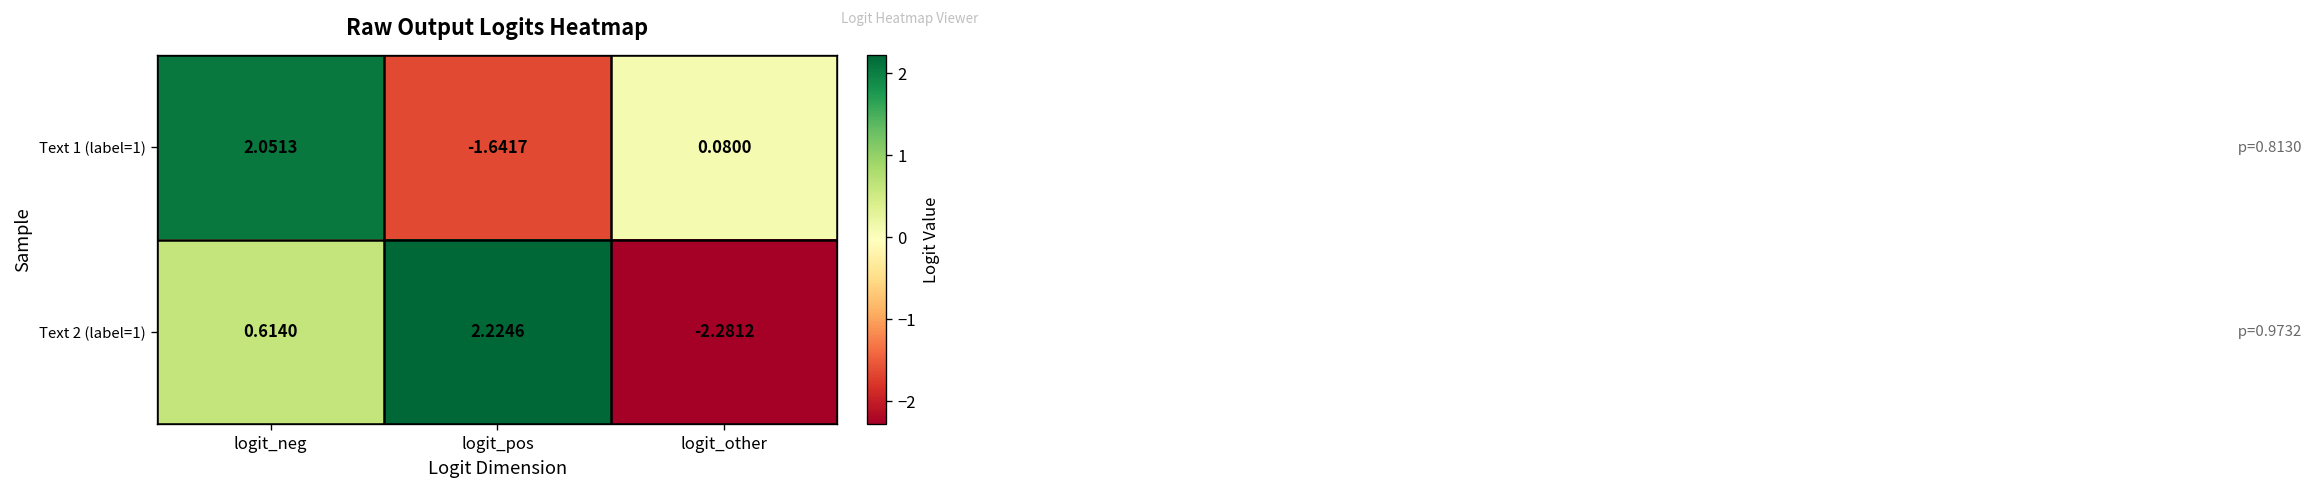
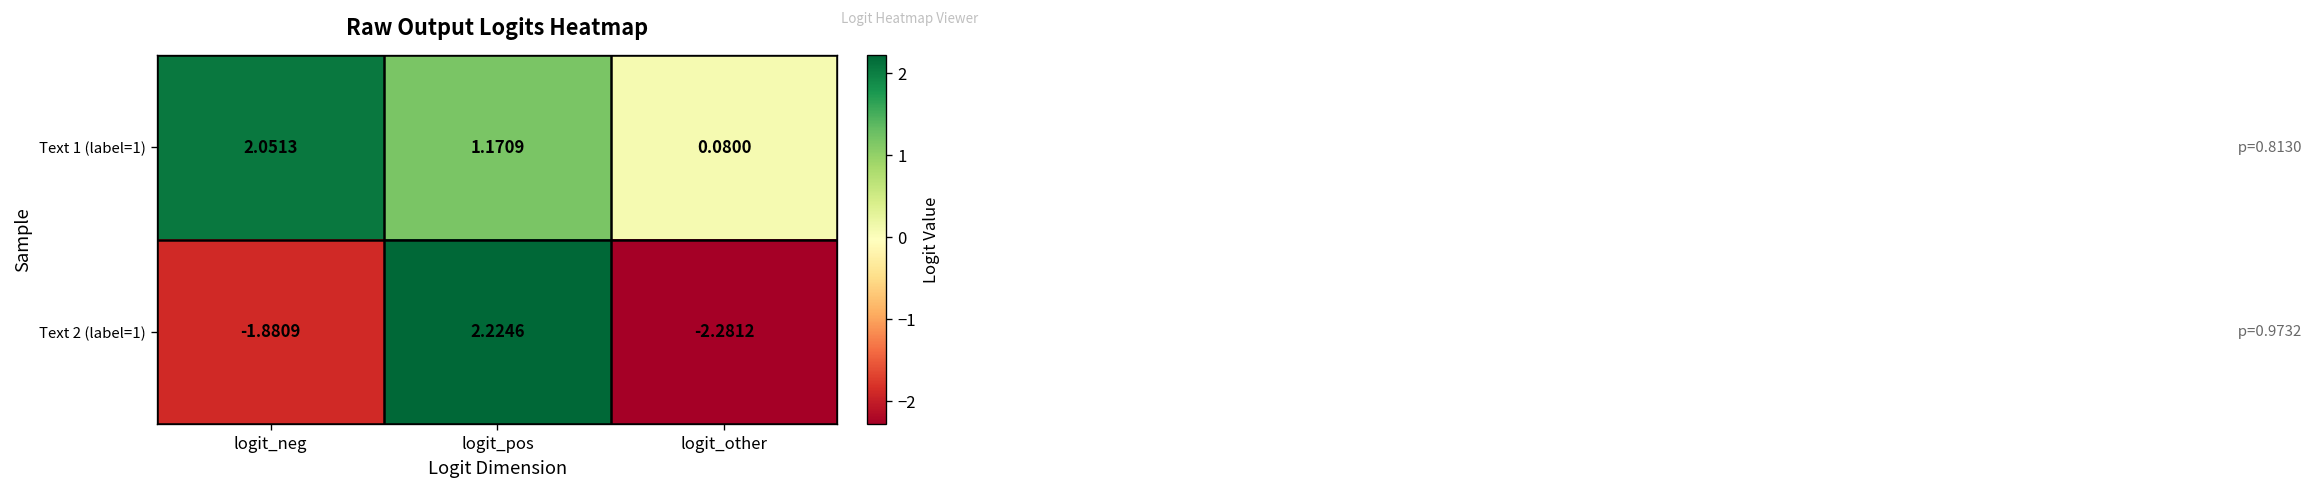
  {
    "Text 1 (label=1)": {
      "logit_neg": 2.0513,
-     "logit_pos": -1.6417,
+     "logit_pos": 1.1709,
      "logit_other": 0.0800
    },
    "Text 2 (label=1)": {
-     "logit_neg": 0.6140,
+     "logit_neg": -1.8809,
      "logit_pos": 2.2246,
      "logit_other": -2.2812
    }
  }
